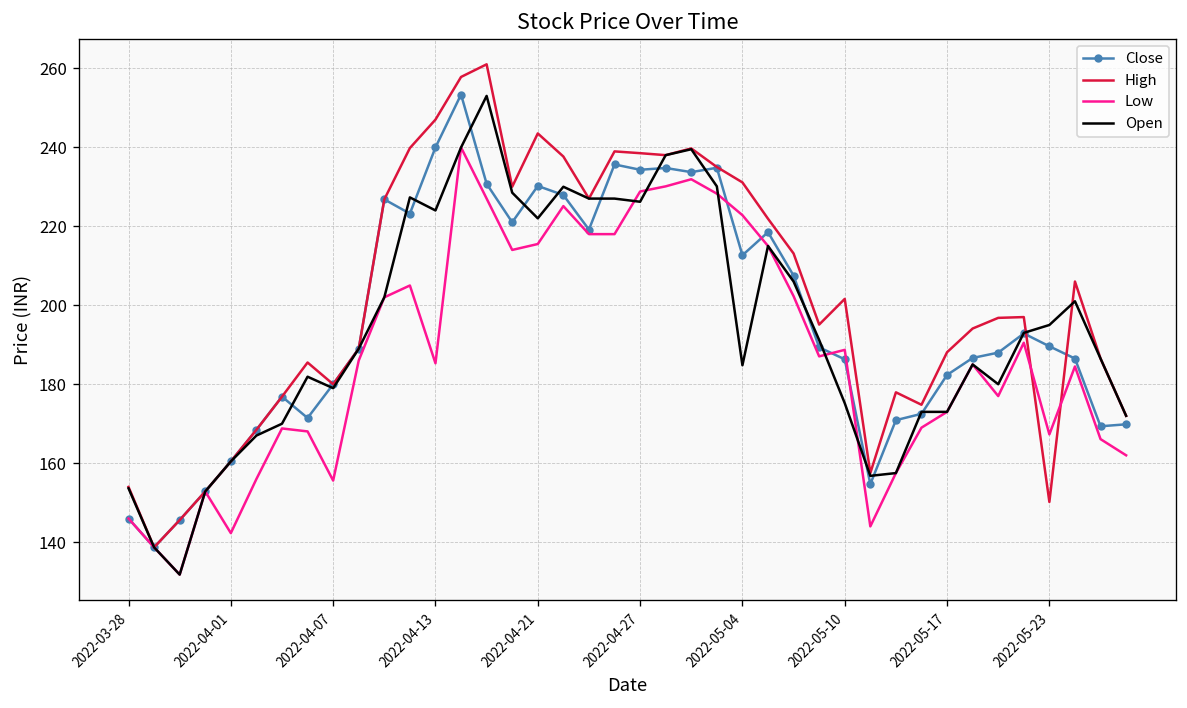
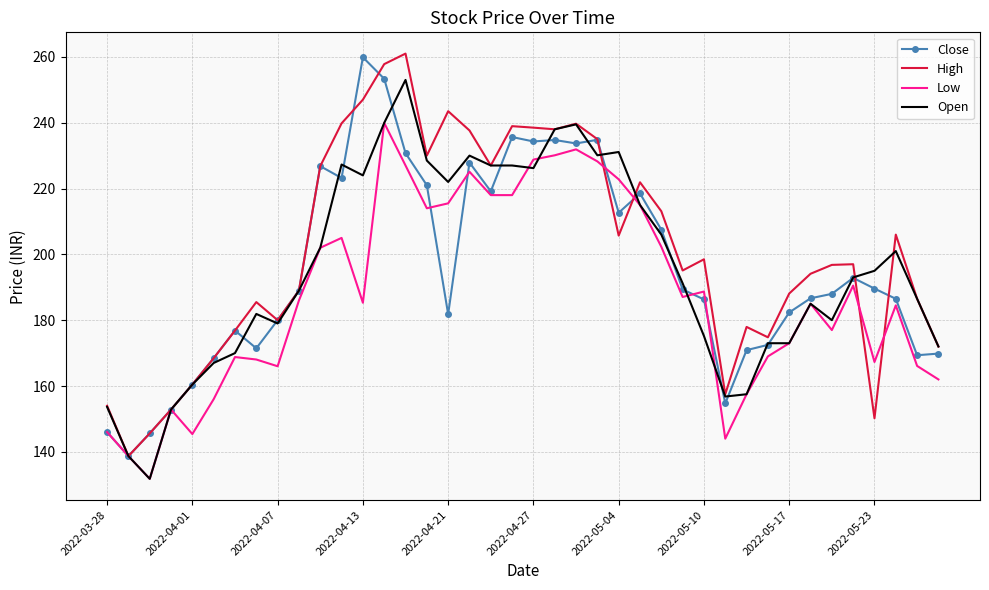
  {
    "Close": {
-     "2022-04-13": 240,
-     "2022-04-21": 230,
+     "2022-04-13": 260,
+     "2022-04-21": 182,
      "2022-04-27": 234,
      "2022-05-04": 213,
      "2022-05-10": 186,
      "2022-05-17": 182,
      "2022-05-23": 190
    },
    "High": {
      "2022-04-13": 247,
      "2022-04-21": 244,
      "2022-04-27": 239,
-     "2022-05-04": 231,
-     "2022-05-10": 202,
+     "2022-05-04": 206,
+     "2022-05-10": 199,
      "2022-05-17": 188,
      "2022-05-23": 150
    },
    "Low": {
-     "2022-04-01": 142,
-     "2022-04-07": 156,
+     "2022-04-01": 145,
+     "2022-04-07": 166,
      "2022-04-13": 185,
      "2022-04-21": 216,
      "2022-04-27": 229,
      "2022-05-04": 223,
      "2022-05-10": 189,
      "2022-05-23": 167
    },
    "Open": {
      "2022-04-07": 179,
      "2022-04-13": 224,
      "2022-04-21": 222,
      "2022-04-27": 226,
-     "2022-05-04": 185,
+     "2022-05-04": 231,
      "2022-05-10": 175,
      "2022-05-23": 195
    }
  }
